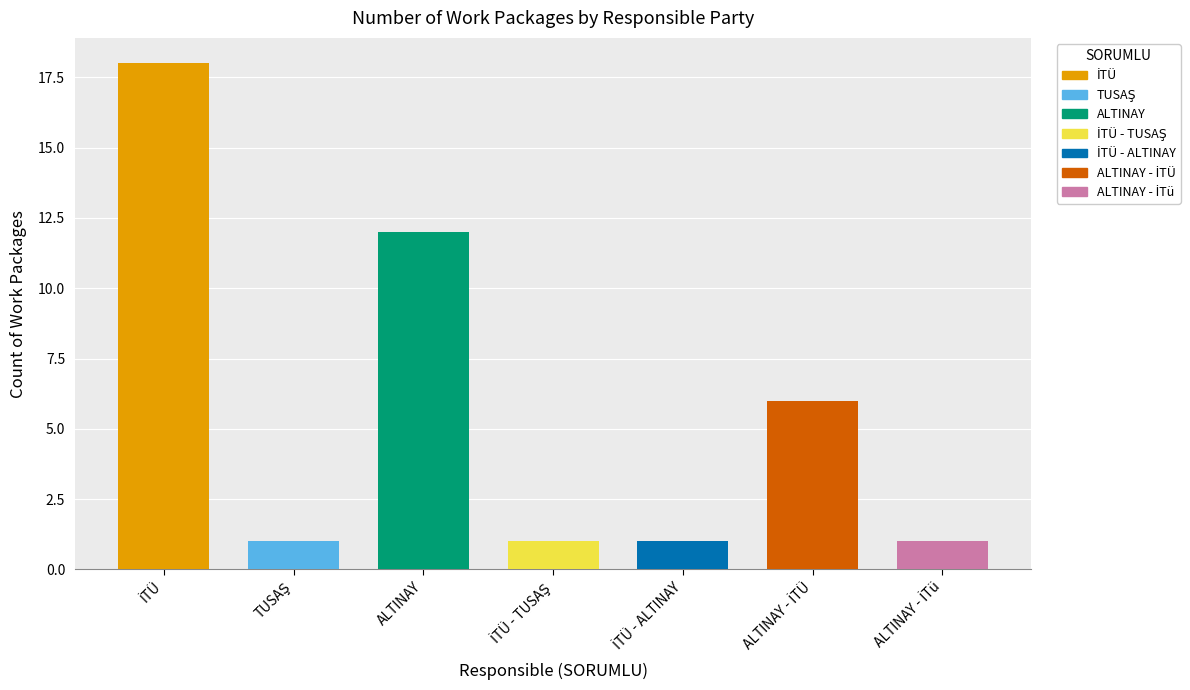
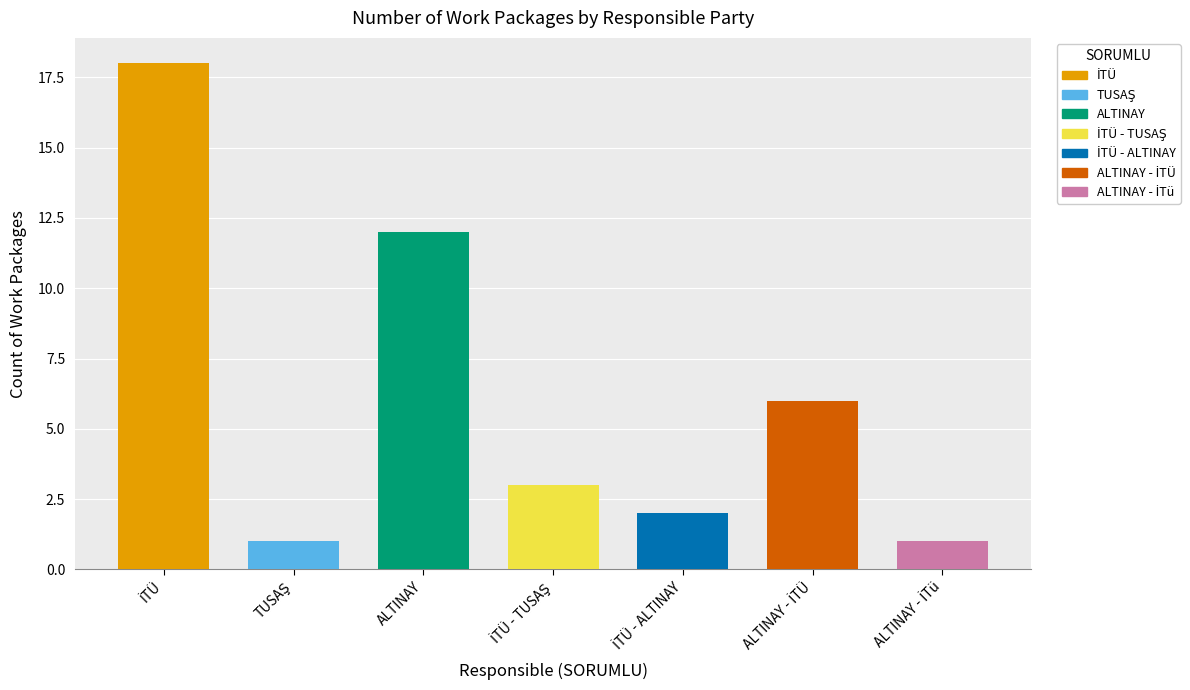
  {
    "İTÜ": 18,
    "TUSAŞ": 1,
    "ALTINAY": 12,
-   "İTÜ - TUSAŞ": 1,
-   "İTÜ - ALTINAY": 1,
+   "İTÜ - TUSAŞ": 3,
+   "İTÜ - ALTINAY": 2,
    "ALTINAY - İTÜ": 6,
    "ALTINAY - İTü": 1
  }
